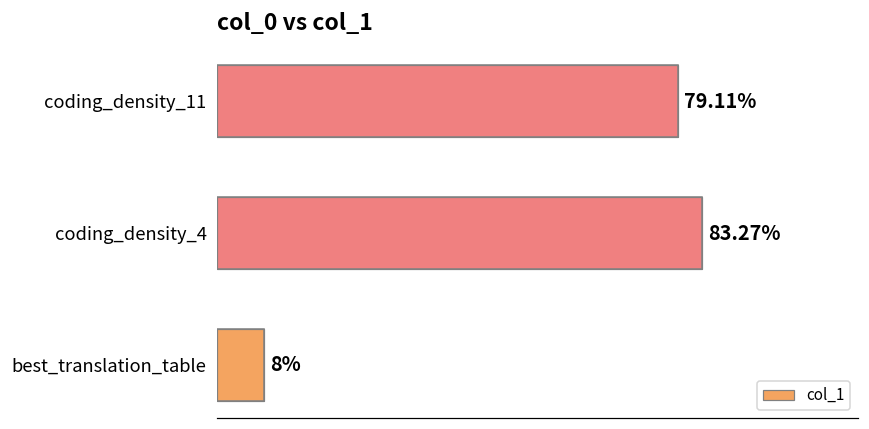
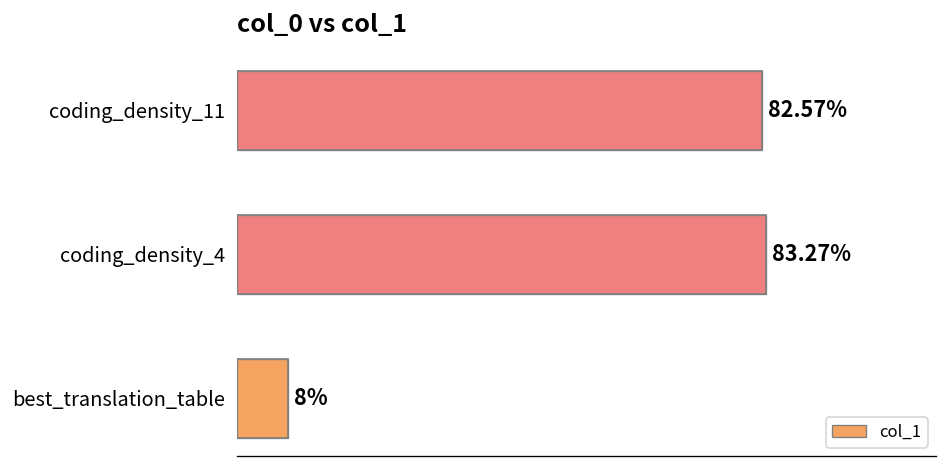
  {
-   "coding_density_11": "79.11%",
+   "coding_density_11": "82.57%",
    "coding_density_4": "83.27%",
    "best_translation_table": "8%"
  }
